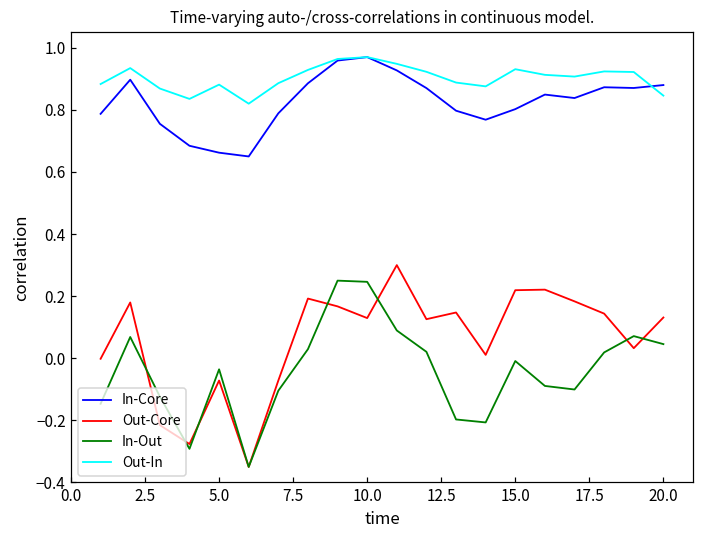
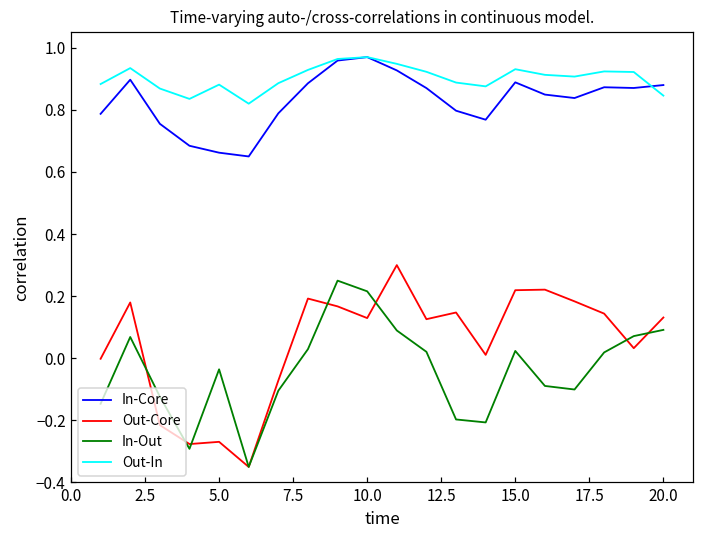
  {
    "In-Core": {
      "5.0": 0.66,
-     "15.0": 0.80,
+     "15.0": 0.89,
      "20.0": 0.88
    },
    "Out-Core": {
-     "5.0": -0.07,
+     "5.0": -0.27,
      "10.0": 0.13,
      "15.0": 0.22,
      "20.0": 0.13
    },
    "In-Out": {
      "5.0": -0.04,
-     "10.0": 0.25,
-     "15.0": -0.01,
-     "20.0": 0.05
+     "10.0": 0.22,
+     "15.0": 0.02,
+     "20.0": 0.09
    },
    "Out-In": {
      "5.0": 0.88,
      "15.0": 0.93,
      "20.0": 0.85
    }
  }
